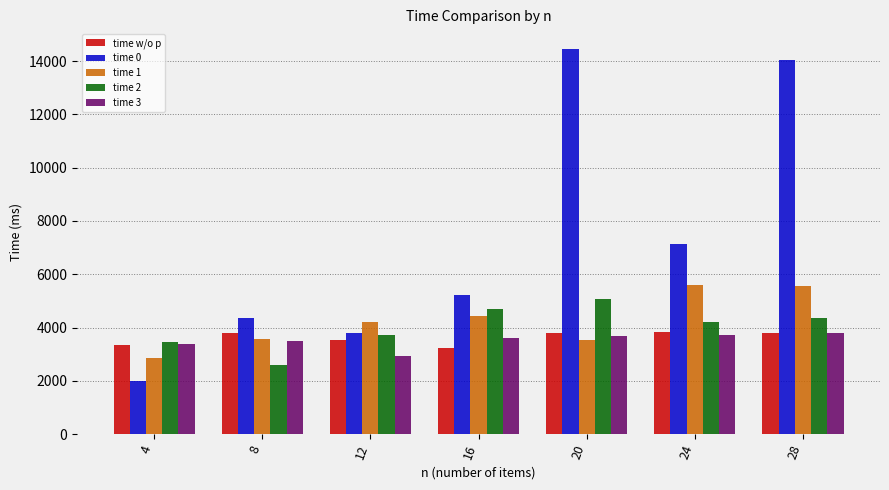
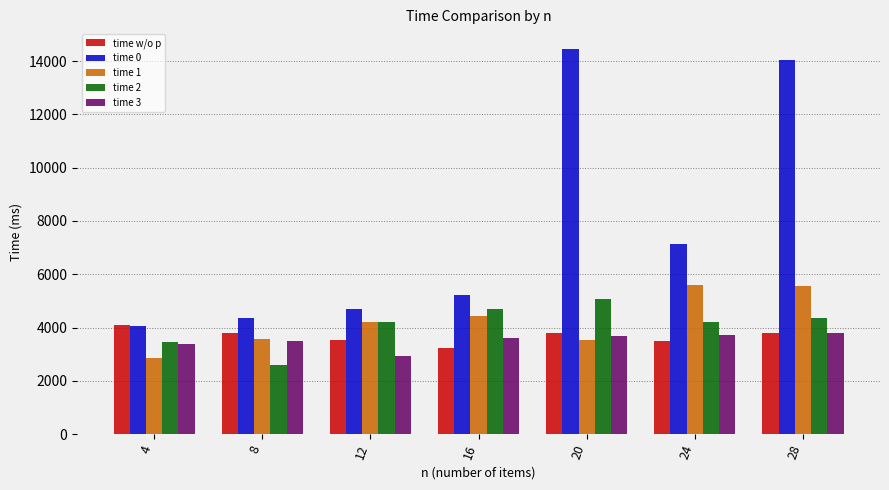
  {
    "time w/o p": {
-     "4": 3400,
+     "4": 4100,
      "8": 3800,
      "12": 3500,
      "16": 3200,
      "20": 3800,
-     "24": 3800,
+     "24": 3500,
      "28": 3800
    },
    "time 0": {
-     "4": 2000,
+     "4": 4100,
      "8": 4400,
-     "12": 3800,
+     "12": 4700,
      "16": 5200,
      "20": 14500,
      "24": 7200,
      "28": 14000
    },
    "time 1": {
      "4": 2900,
      "8": 3600,
      "12": 4200,
      "16": 4400,
      "20": 3500,
      "24": 5600,
      "28": 5600
    },
    "time 2": {
      "4": 3500,
      "8": 2600,
-     "12": 3700,
+     "12": 4200,
      "16": 4700,
      "20": 5100,
      "24": 4200,
      "28": 4300
    },
    "time 3": {
      "4": 3400,
      "8": 3500,
      "12": 2900,
      "16": 3600,
      "20": 3700,
      "24": 3700,
      "28": 3800
    }
  }
